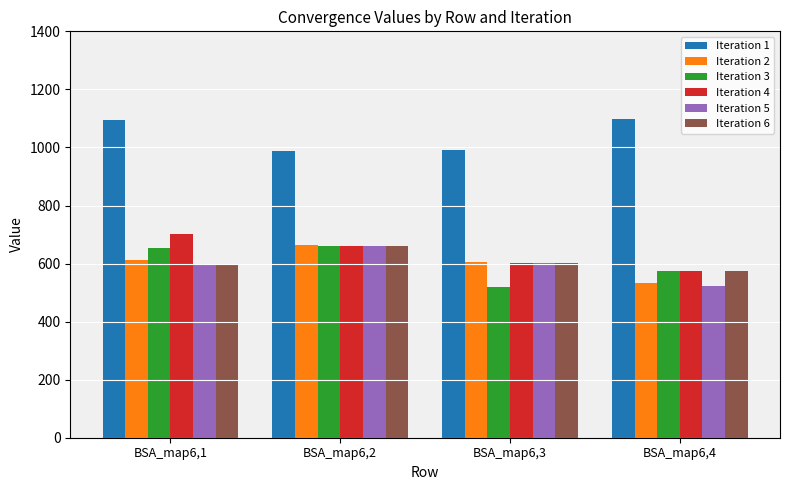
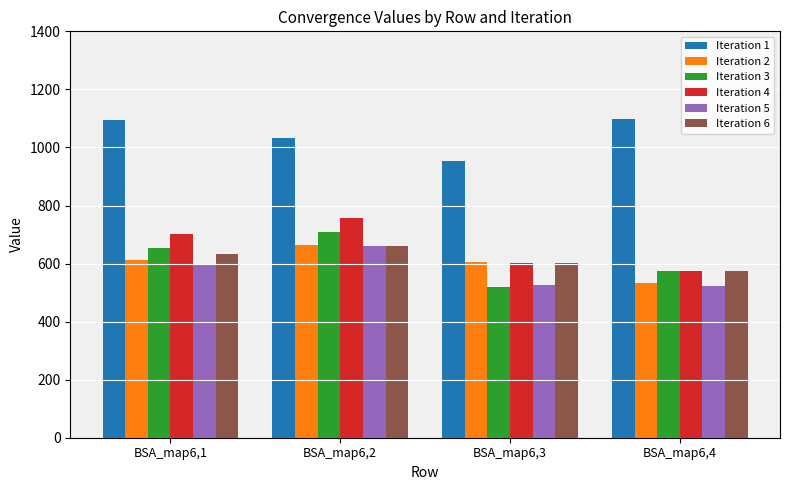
  {
    "Iteration 1": {
      "BSA_map6,1": 1090,
-     "BSA_map6,2": 990,
-     "BSA_map6,3": 990,
+     "BSA_map6,2": 1030,
+     "BSA_map6,3": 950,
      "BSA_map6,4": 1100
    },
    "Iteration 2": {
      "BSA_map6,1": 610,
      "BSA_map6,2": 660,
      "BSA_map6,3": 600,
      "BSA_map6,4": 530
    },
    "Iteration 3": {
      "BSA_map6,1": 650,
-     "BSA_map6,2": 660,
+     "BSA_map6,2": 710,
      "BSA_map6,3": 520,
      "BSA_map6,4": 580
    },
    "Iteration 4": {
      "BSA_map6,1": 700,
-     "BSA_map6,2": 660,
+     "BSA_map6,2": 760,
      "BSA_map6,3": 600,
      "BSA_map6,4": 580
    },
    "Iteration 5": {
      "BSA_map6,1": 590,
      "BSA_map6,2": 660,
-     "BSA_map6,3": 600,
+     "BSA_map6,3": 520,
      "BSA_map6,4": 520
    },
    "Iteration 6": {
-     "BSA_map6,1": 590,
+     "BSA_map6,1": 630,
      "BSA_map6,2": 660,
      "BSA_map6,3": 600,
      "BSA_map6,4": 580
    }
  }
